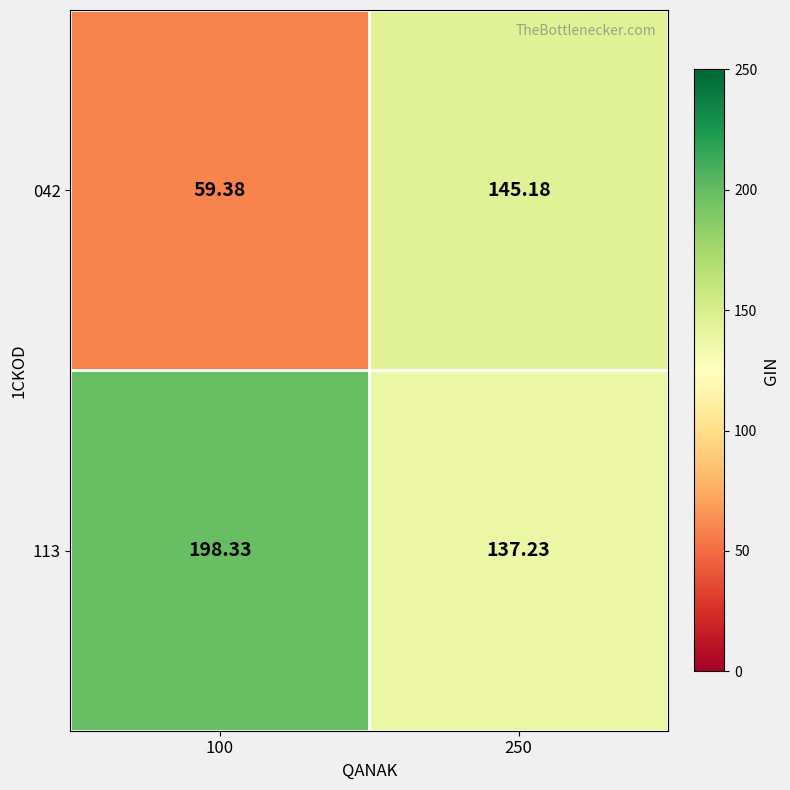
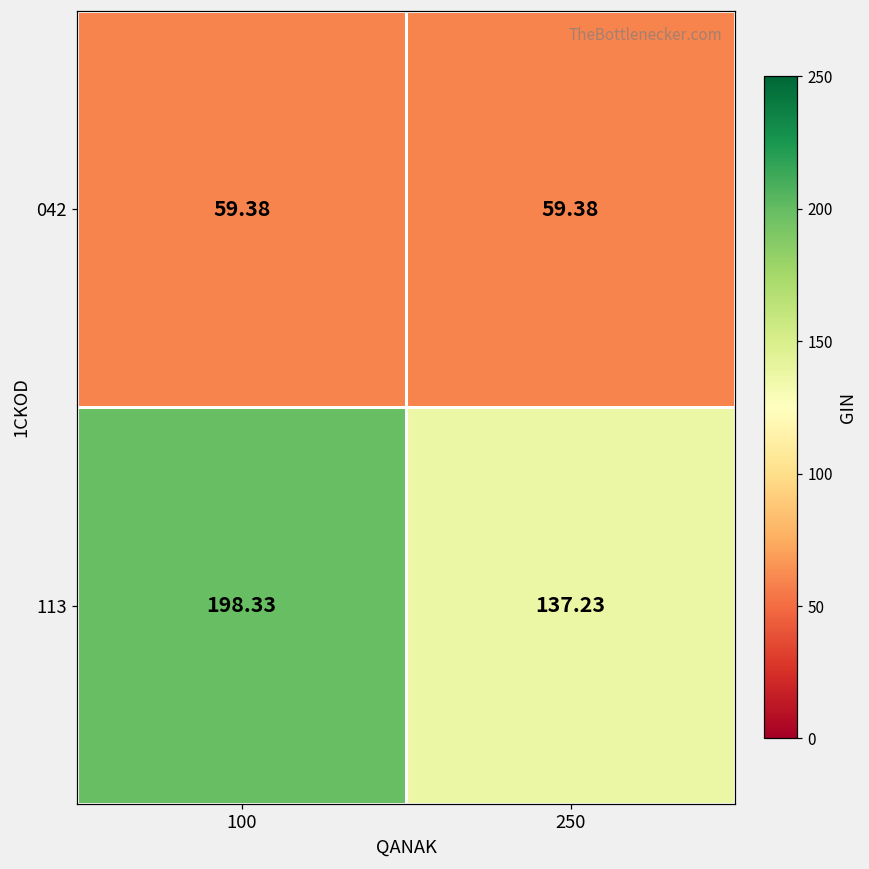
  {
    "042": {
      "100": 59.38,
-     "250": 145.18
+     "250": 59.38
    },
    "113": {
      "100": 198.33,
      "250": 137.23
    }
  }
